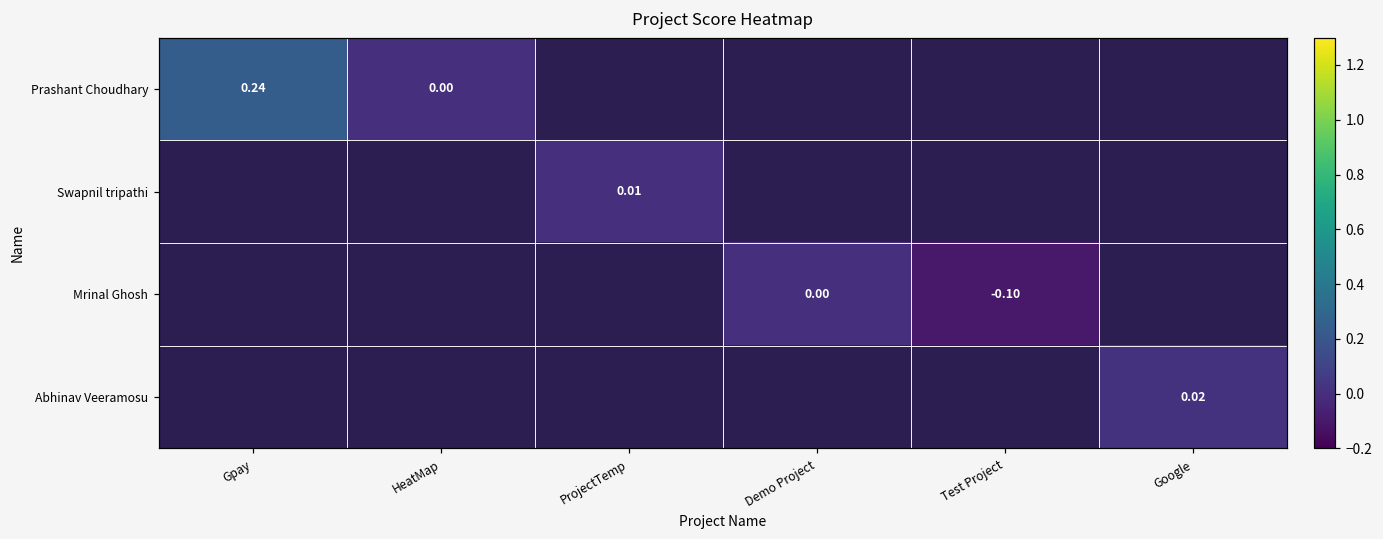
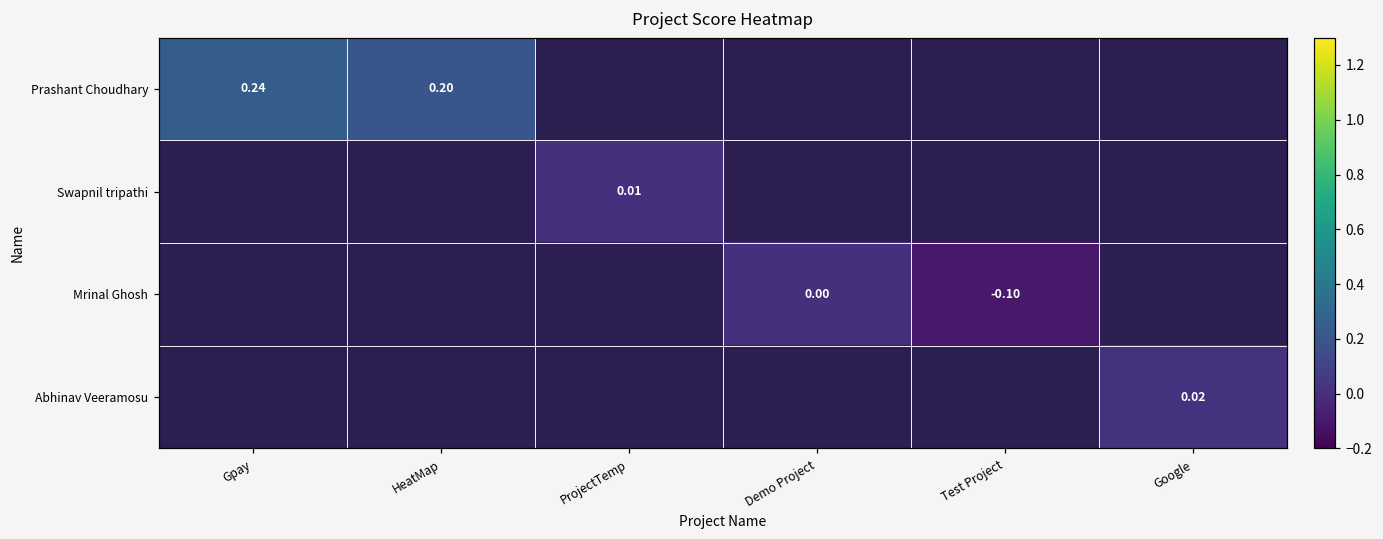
  {
    "Prashant Choudhary": {
      "Gpay": 0.24,
-     "HeatMap": 0.00
+     "HeatMap": 0.20
    },
    "Swapnil tripathi": {
      "ProjectTemp": 0.01
    },
    "Mrinal Ghosh": {
      "Demo Project": 0.00,
      "Test Project": -0.10
    },
    "Abhinav Veeramosu": {
      "Google": 0.02
    }
  }
